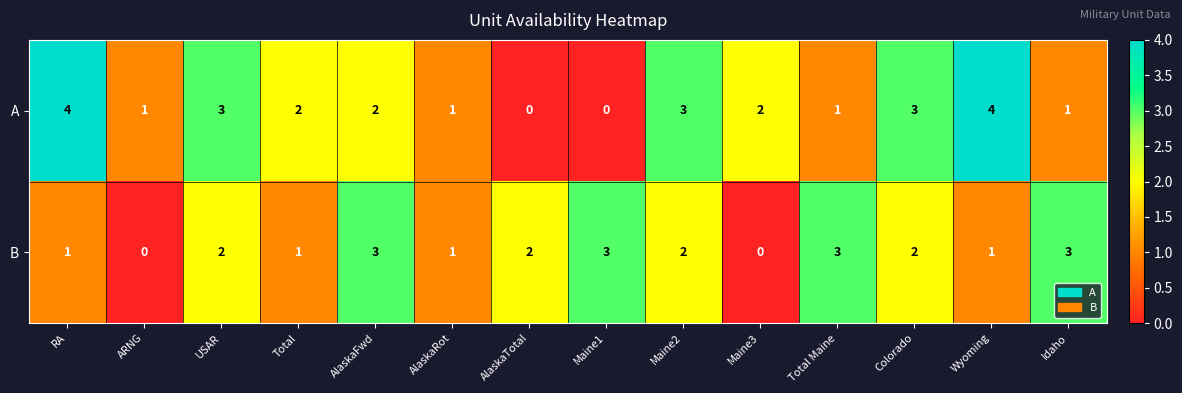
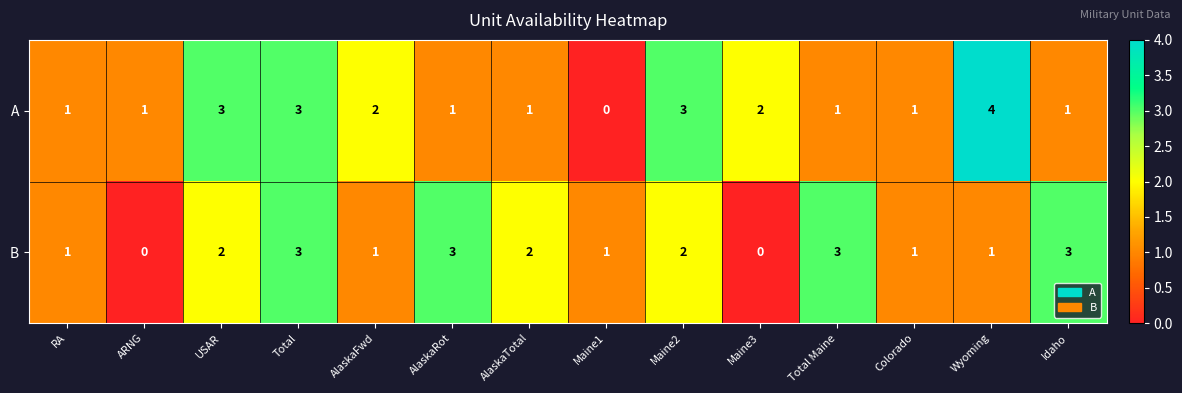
  {
    "A": {
-     "RA": 4,
+     "RA": 1,
      "ARNG": 1,
      "USAR": 3,
-     "Total": 2,
+     "Total": 3,
      "AlaskaFwd": 2,
      "AlaskaRot": 1,
-     "AlaskaTotal": 0,
+     "AlaskaTotal": 1,
      "Maine1": 0,
      "Maine2": 3,
      "Maine3": 2,
      "Total Maine": 1,
-     "Colorado": 3,
+     "Colorado": 1,
      "Wyoming": 4,
      "Idaho": 1
    },
    "B": {
      "RA": 1,
      "ARNG": 0,
      "USAR": 2,
-     "Total": 1,
-     "AlaskaFwd": 3,
-     "AlaskaRot": 1,
+     "Total": 3,
+     "AlaskaFwd": 1,
+     "AlaskaRot": 3,
      "AlaskaTotal": 2,
-     "Maine1": 3,
+     "Maine1": 1,
      "Maine2": 2,
      "Maine3": 0,
      "Total Maine": 3,
-     "Colorado": 2,
+     "Colorado": 1,
      "Wyoming": 1,
      "Idaho": 3
    }
  }
